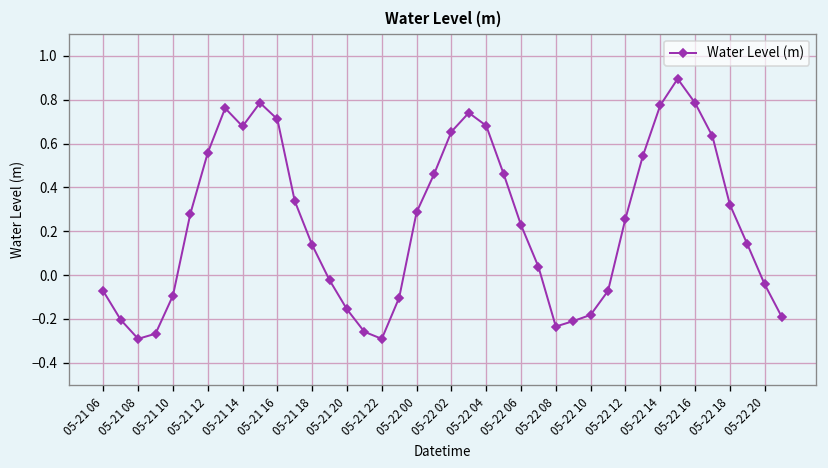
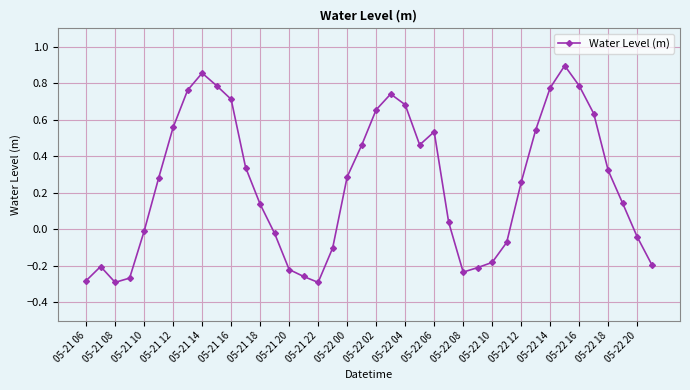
  {
-   "05-21 06": -0.07,
+   "05-21 06": -0.28,
    "05-21 08": -0.29,
-   "05-21 10": -0.09,
+   "05-21 10": -0.01,
    "05-21 12": 0.56,
-   "05-21 14": 0.68,
+   "05-21 14": 0.86,
    "05-21 16": 0.71,
    "05-21 18": 0.14,
-   "05-21 20": -0.16,
+   "05-21 20": -0.22,
    "05-21 22": -0.29,
    "05-22 00": 0.29,
    "05-22 02": 0.65,
    "05-22 04": 0.68,
-   "05-22 06": 0.23,
+   "05-22 06": 0.53,
    "05-22 08": -0.23,
    "05-22 10": -0.18,
    "05-22 12": 0.26,
    "05-22 14": 0.77,
    "05-22 16": 0.79,
    "05-22 18": 0.32,
    "05-22 20": -0.04
  }
